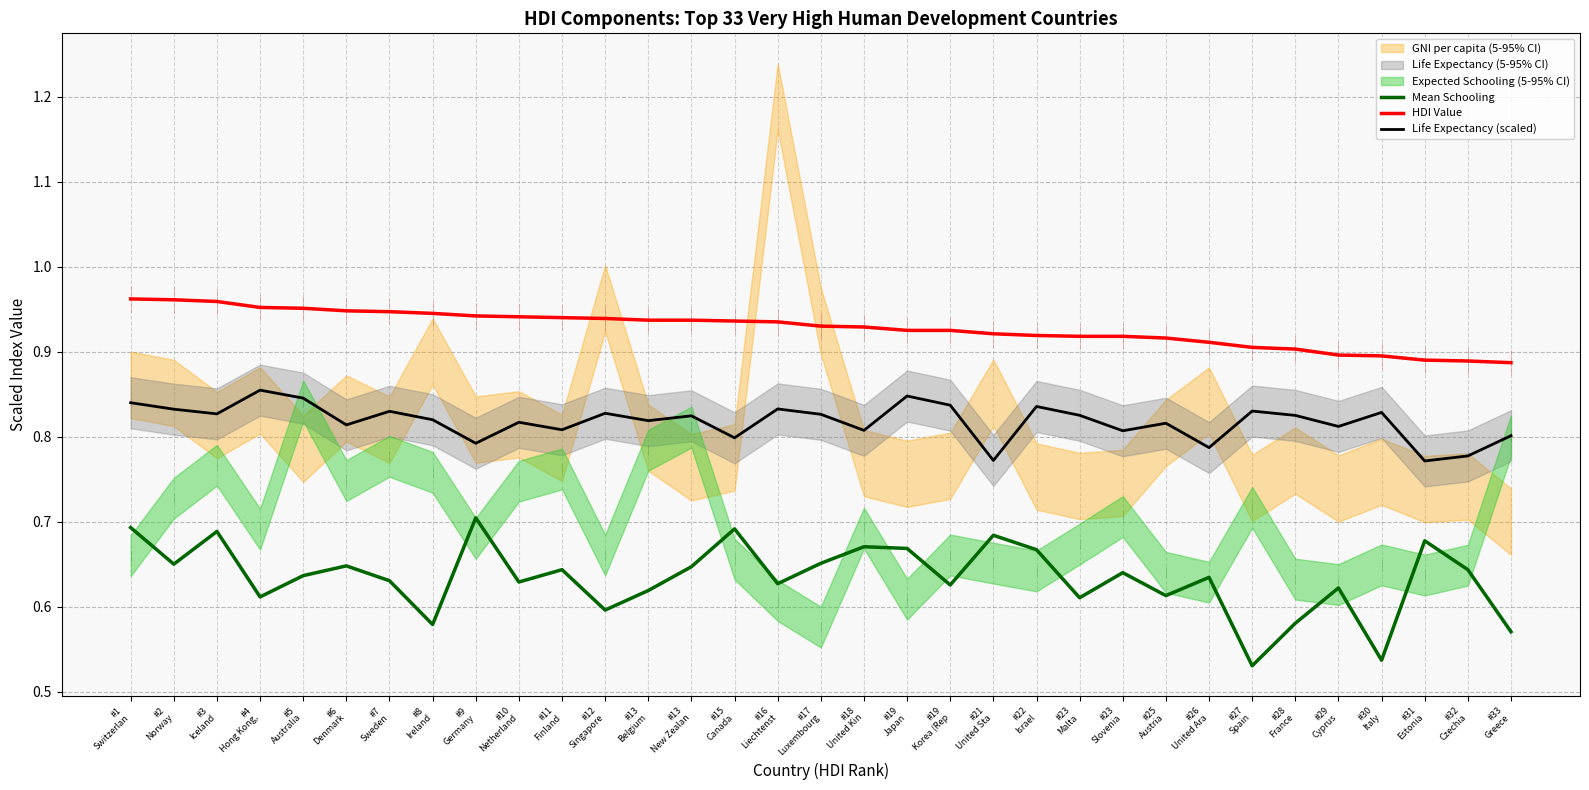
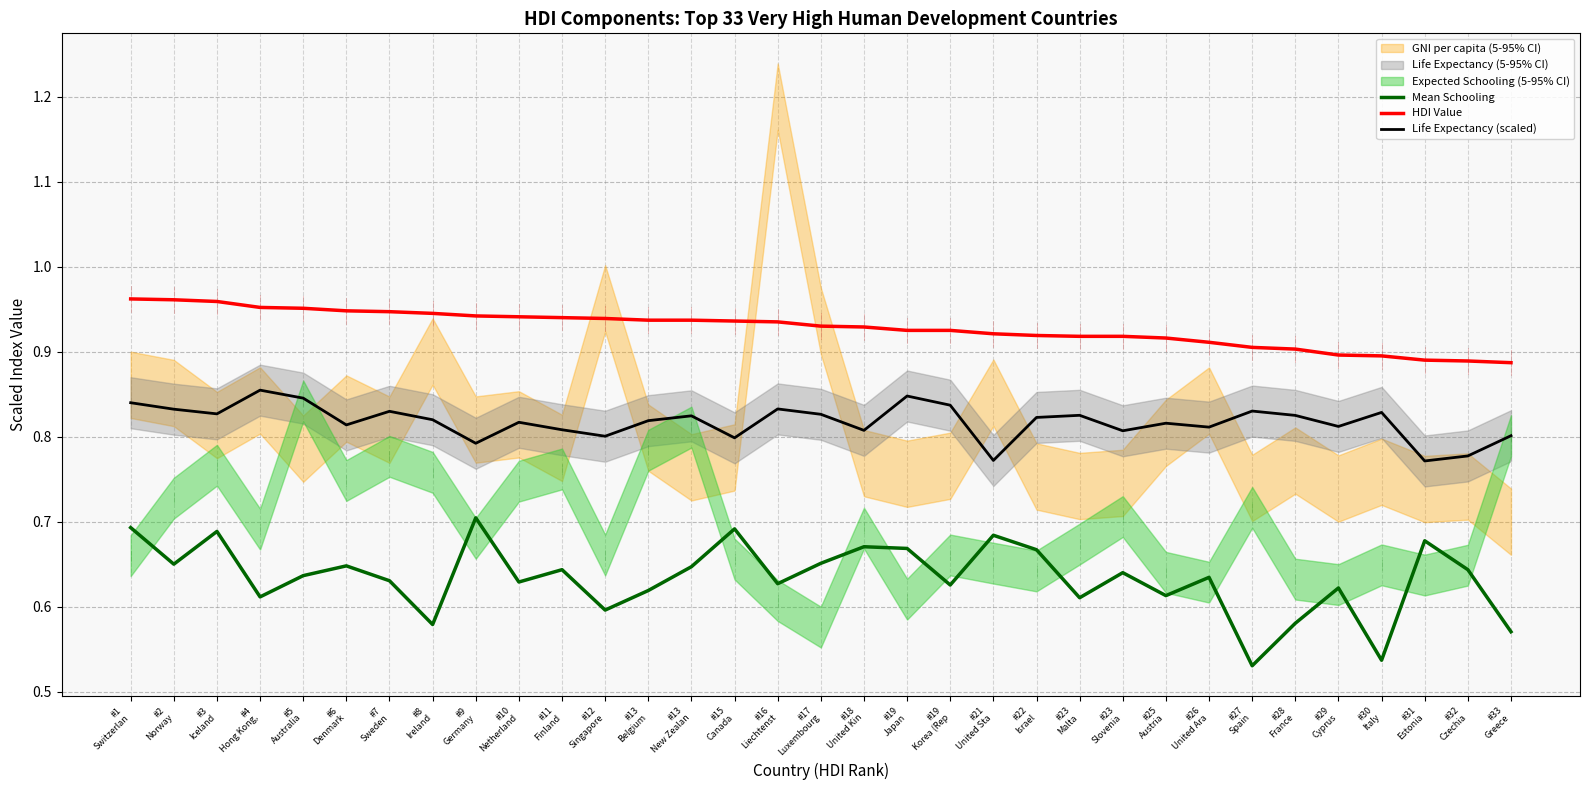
  {
    "Life Expectancy (scaled)": {
      "#1 Switzerlan": 0.84,
      "#2 Norway": 0.83,
      "#3 Iceland": 0.83,
      "#4 Hong Kong,": 0.85,
      "#6 Denmark": 0.81,
      "#7 Sweden": 0.83,
      "#8 Ireland": 0.82,
      "#9 Germany": 0.79,
      "#10 Netherland": 0.82,
      "#11 Finland": 0.81,
-     "#12 Singapore": 0.83,
+     "#12 Singapore": 0.80,
      "#13 Belgium": 0.82,
      "#13 New Zealan": 0.82,
      "#15 Canada": 0.80,
      "#16 Liechtenst": 0.83,
      "#17 Luxembourg": 0.83,
      "#19 Japan": 0.85,
      "#19 Korea (Rep": 0.84,
      "#21 United Sta": 0.77,
-     "#22 Israel": 0.84,
+     "#22 Israel": 0.82,
      "#23 Malta": 0.83,
      "#23 Slovenia": 0.81,
      "#25 Austria": 0.82,
-     "#26 United Ara": 0.79,
+     "#26 United Ara": 0.81,
      "#27 Spain": 0.83,
      "#28 France": 0.83,
      "#29 Cyprus": 0.81,
      "#30 Italy": 0.83,
      "#31 Estonia": 0.77,
      "#33 Greece": 0.80
    }
  }
